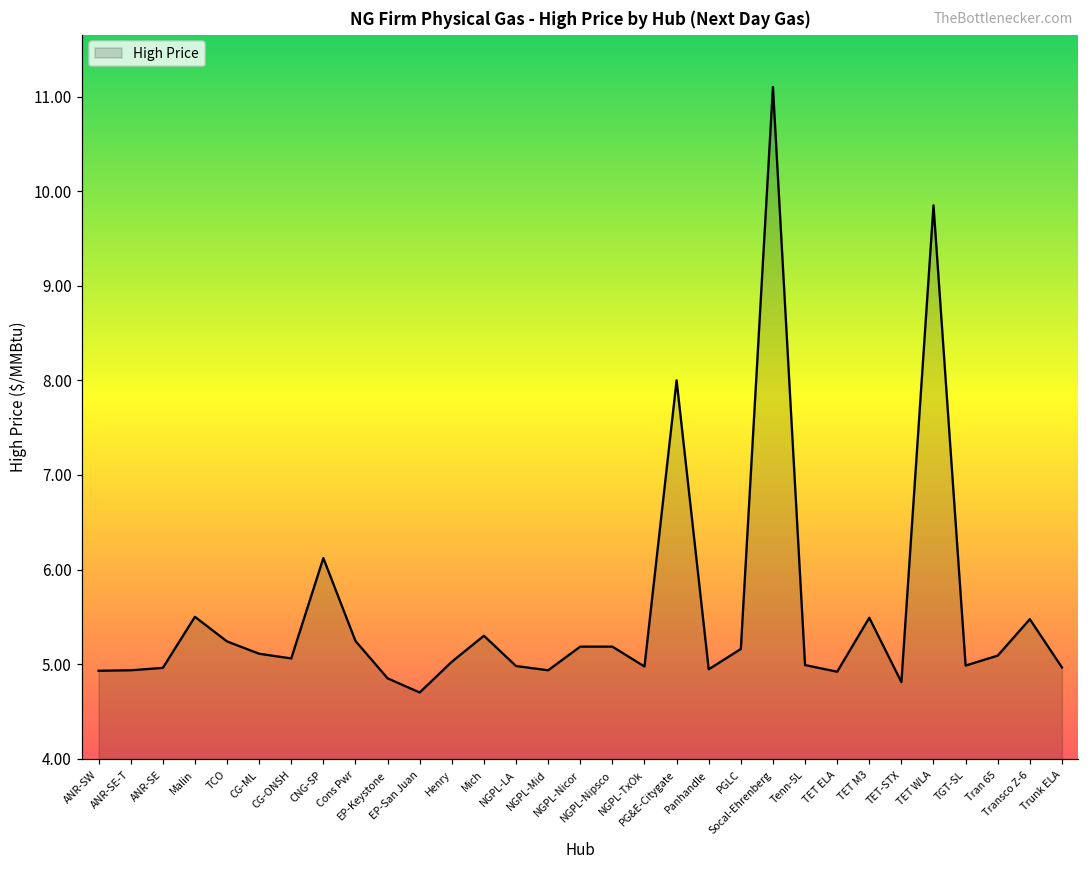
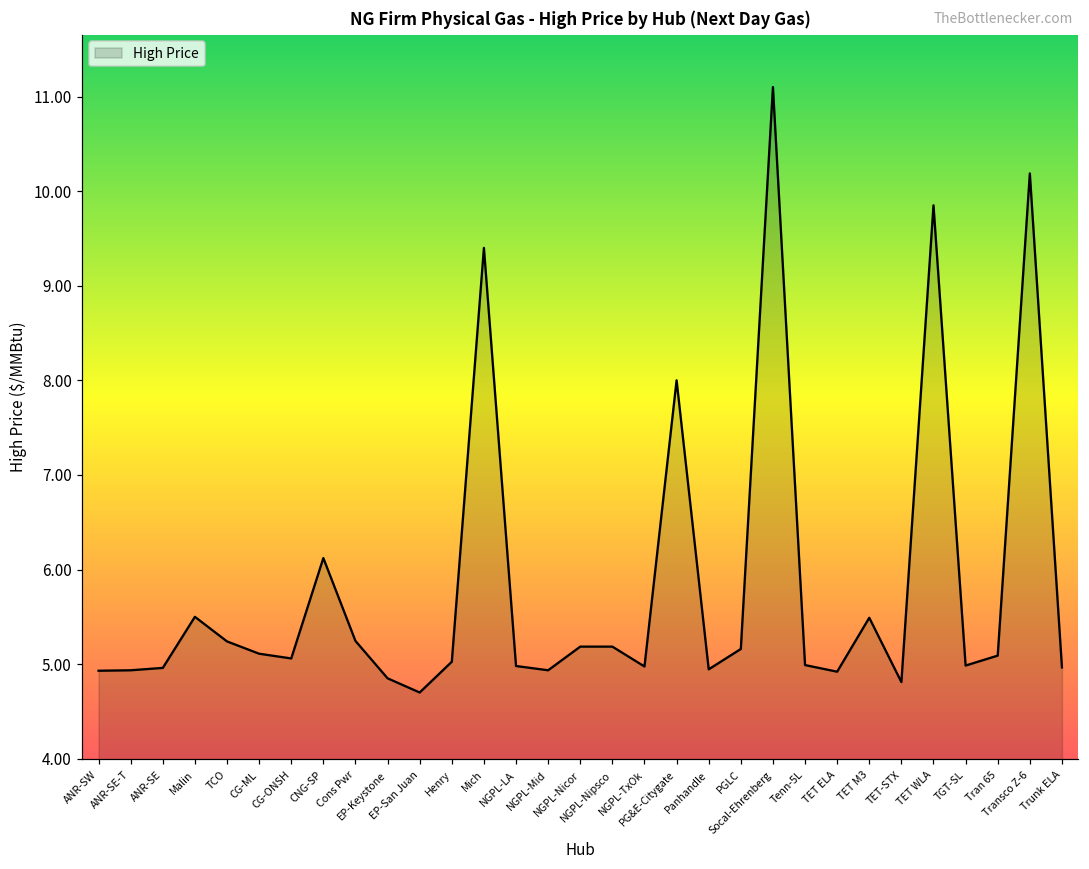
  {
    "ANR-SW": 4.9,
    "ANR-SE-T": 4.9,
    "ANR-SE": 5.0,
    "Malin": 5.5,
    "TCO": 5.2,
    "CG-ML": 5.1,
    "CG-ONSH": 5.1,
    "CNG-SP": 6.1,
    "Cons Pwr": 5.2,
    "EP-Keystone": 4.9,
    "EP-San Juan": 4.7,
    "Henry": 5.0,
-   "Mich": 5.3,
+   "Mich": 9.4,
    "NGPL-LA": 5.0,
    "NGPL-Mid": 4.9,
    "NGPL-Nicor": 5.2,
    "NGPL-Nipsco": 5.2,
    "NGPL-TxOk": 5.0,
    "PG&E-Citygate": 8.0,
    "Panhandle": 4.9,
    "PGLC": 5.2,
    "Socal-Ehrenberg": 11.1,
    "Tenn-5L": 5.0,
    "TET ELA": 4.9,
    "TET M3": 5.5,
    "TET-STX": 4.8,
    "TET WLA": 9.9,
    "TGT-SL": 5.0,
    "Tran 65": 5.1,
-   "Transco Z-6": 5.5,
+   "Transco Z-6": 10.2,
    "Trunk ELA": 5.0
  }
